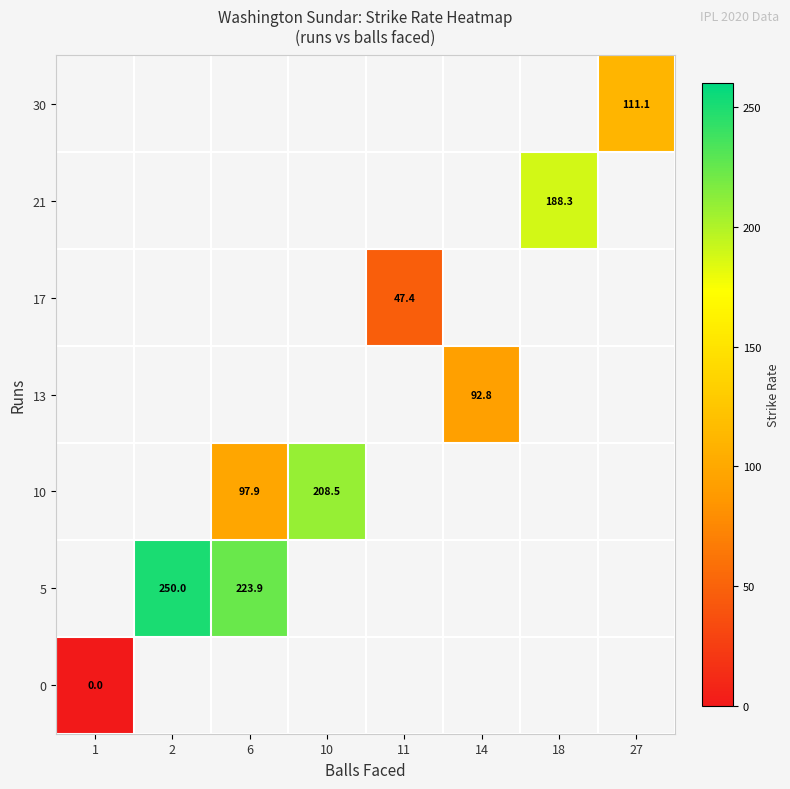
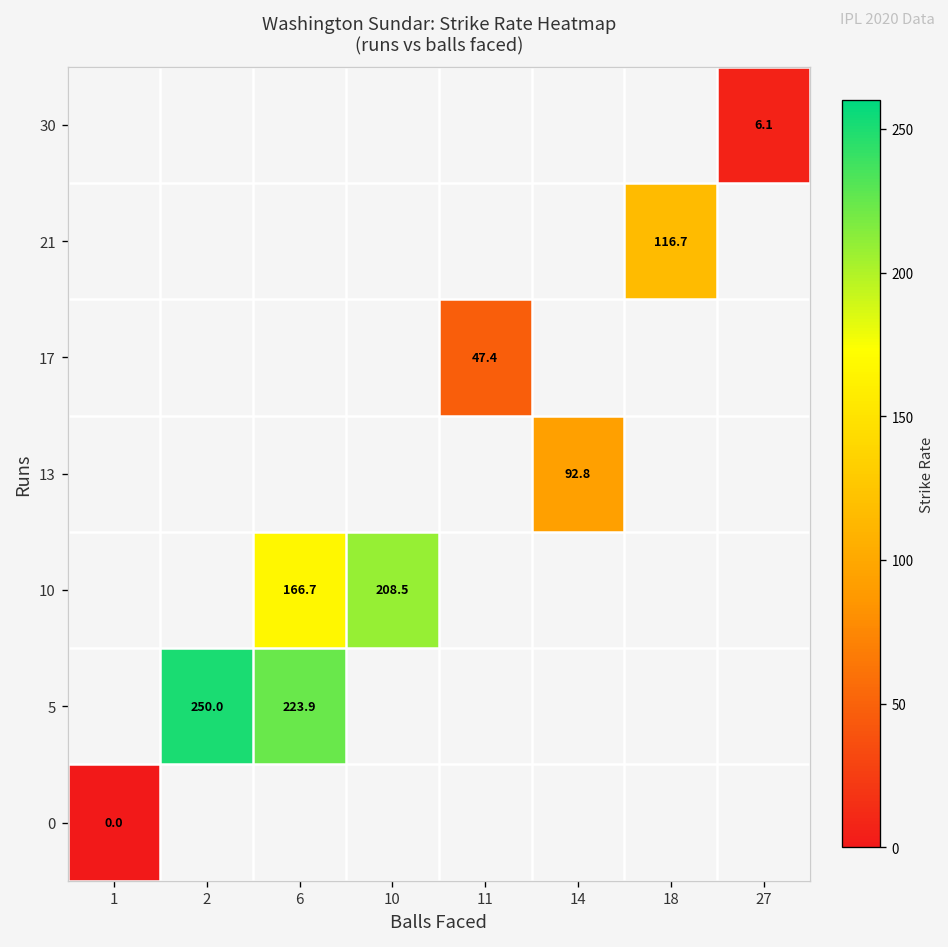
  {
    "30": {
-     "27": 111.1
+     "27": 6.1
    },
    "21": {
-     "18": 188.3
+     "18": 116.7
    },
    "17": {
      "11": 47.4
    },
    "13": {
      "14": 92.8
    },
    "10": {
-     "6": 97.9,
+     "6": 166.7,
      "10": 208.5
    },
    "5": {
      "2": 250.0,
      "6": 223.9
    },
    "0": {
      "1": 0.0
    }
  }
